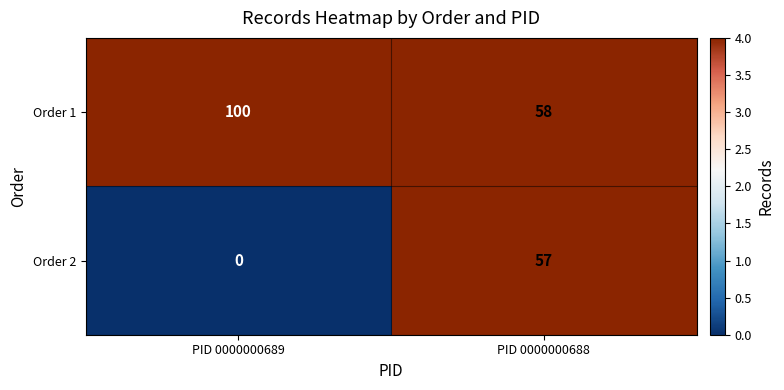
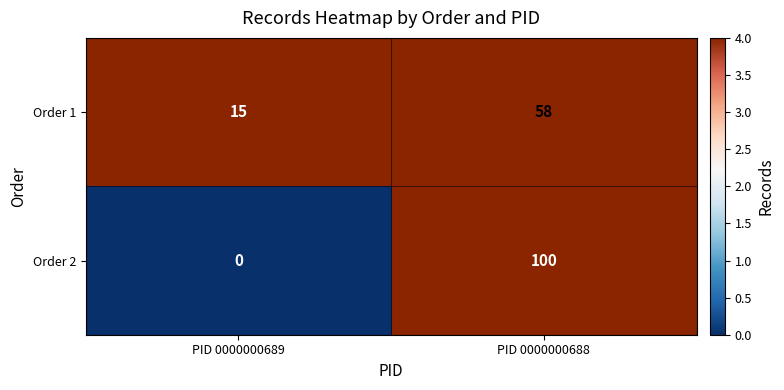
  {
    "Order 1": {
-     "PID 0000000689": 100,
+     "PID 0000000689": 15,
      "PID 0000000688": 58
    },
    "Order 2": {
      "PID 0000000689": 0,
-     "PID 0000000688": 57
+     "PID 0000000688": 100
    }
  }
